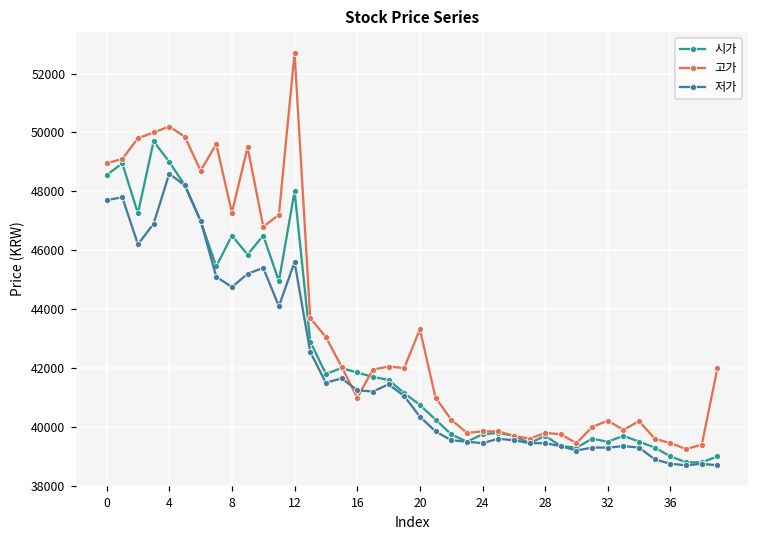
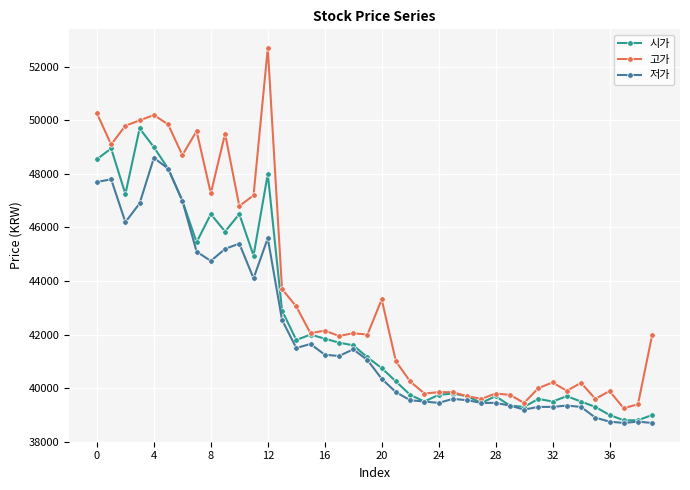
  {
    "고가": {
-     "0": 49000,
+     "0": 50300,
      "4": 50200,
      "8": 47300,
      "12": 52700,
-     "16": 41000,
+     "16": 42200,
      "20": 43300,
      "24": 39900,
      "28": 39800,
      "32": 40200,
-     "36": 39500
+     "36": 39900
    }
  }
